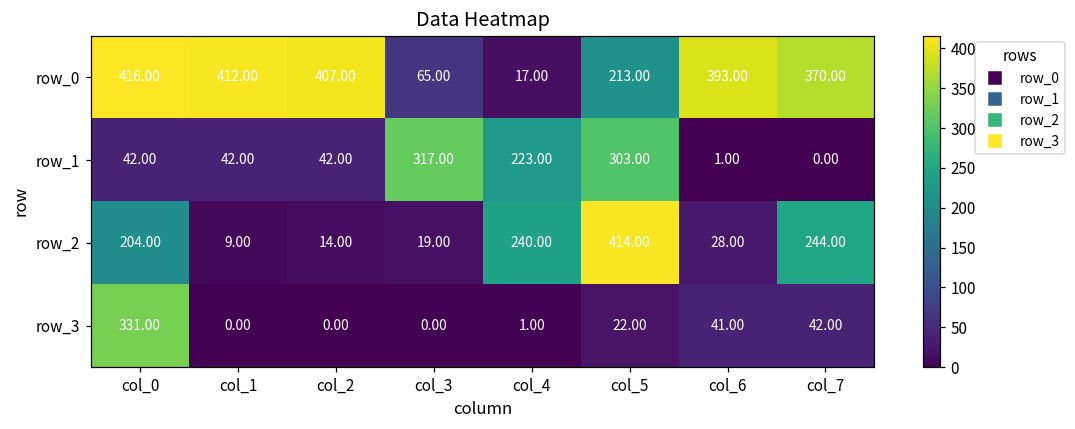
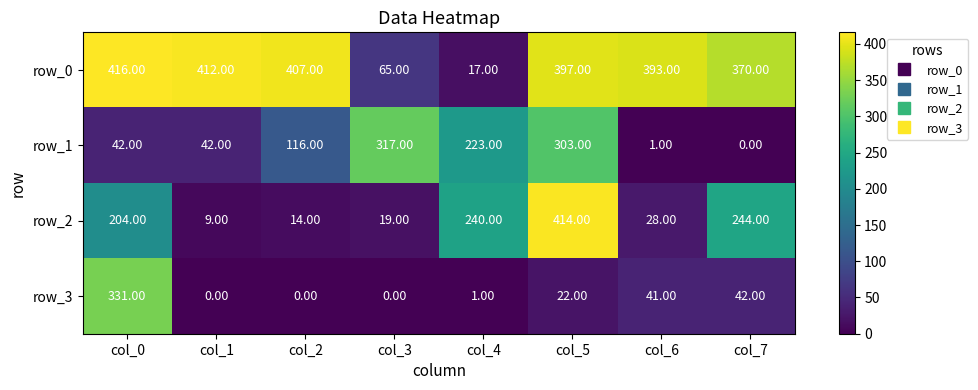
  {
    "row_0": {
      "col_0": 416.00,
      "col_1": 412.00,
      "col_2": 407.00,
      "col_3": 65.00,
      "col_4": 17.00,
-     "col_5": 213.00,
+     "col_5": 397.00,
      "col_6": 393.00,
      "col_7": 370.00
    },
    "row_1": {
      "col_0": 42.00,
      "col_1": 42.00,
-     "col_2": 42.00,
+     "col_2": 116.00,
      "col_3": 317.00,
      "col_4": 223.00,
      "col_5": 303.00,
      "col_6": 1.00,
      "col_7": 0.00
    },
    "row_2": {
      "col_0": 204.00,
      "col_1": 9.00,
      "col_2": 14.00,
      "col_3": 19.00,
      "col_4": 240.00,
      "col_5": 414.00,
      "col_6": 28.00,
      "col_7": 244.00
    },
    "row_3": {
      "col_0": 331.00,
      "col_1": 0.00,
      "col_2": 0.00,
      "col_3": 0.00,
      "col_4": 1.00,
      "col_5": 22.00,
      "col_6": 41.00,
      "col_7": 42.00
    }
  }
